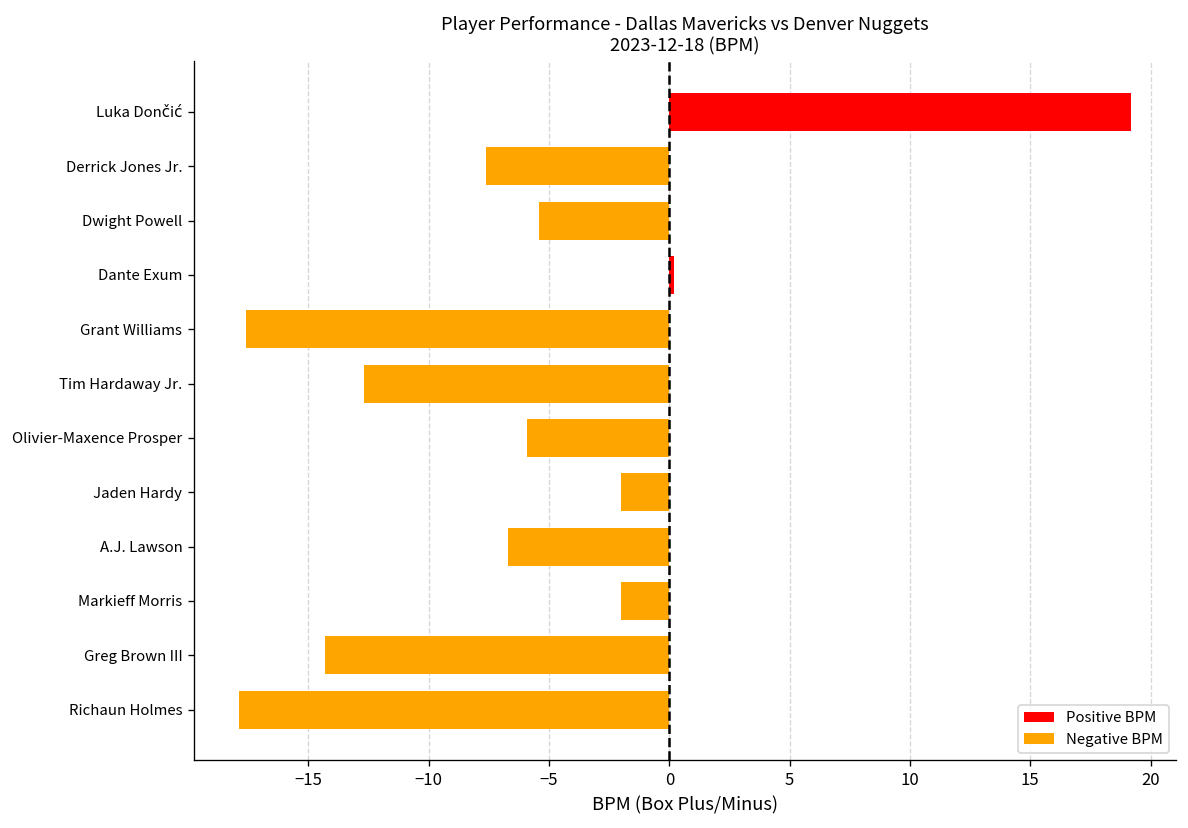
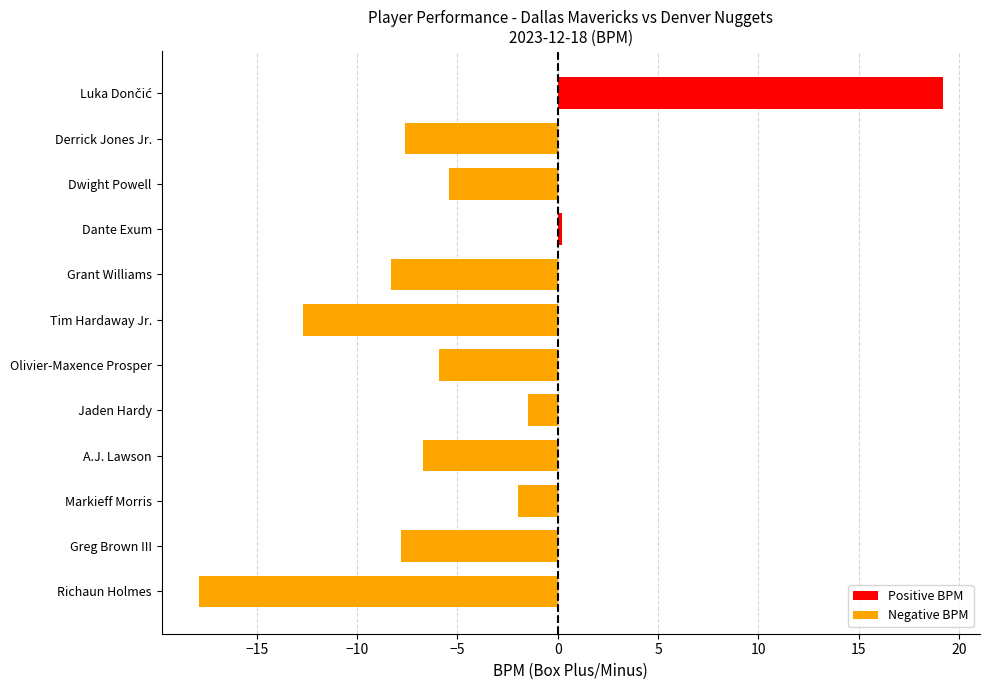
  {
    "Luka Dončić": 19.2,
    "Derrick Jones Jr.": -7.6,
    "Dwight Powell": -5.4,
    "Dante Exum": 0.2,
-   "Grant Williams": -17.6,
+   "Grant Williams": -8.3,
    "Tim Hardaway Jr.": -12.7,
    "Olivier-Maxence Prosper": -5.9,
-   "Jaden Hardy": -2.0,
+   "Jaden Hardy": -1.5,
    "A.J. Lawson": -6.7,
    "Markieff Morris": -2.0,
-   "Greg Brown III": -14.3,
+   "Greg Brown III": -7.8,
    "Richaun Holmes": -17.9
  }
